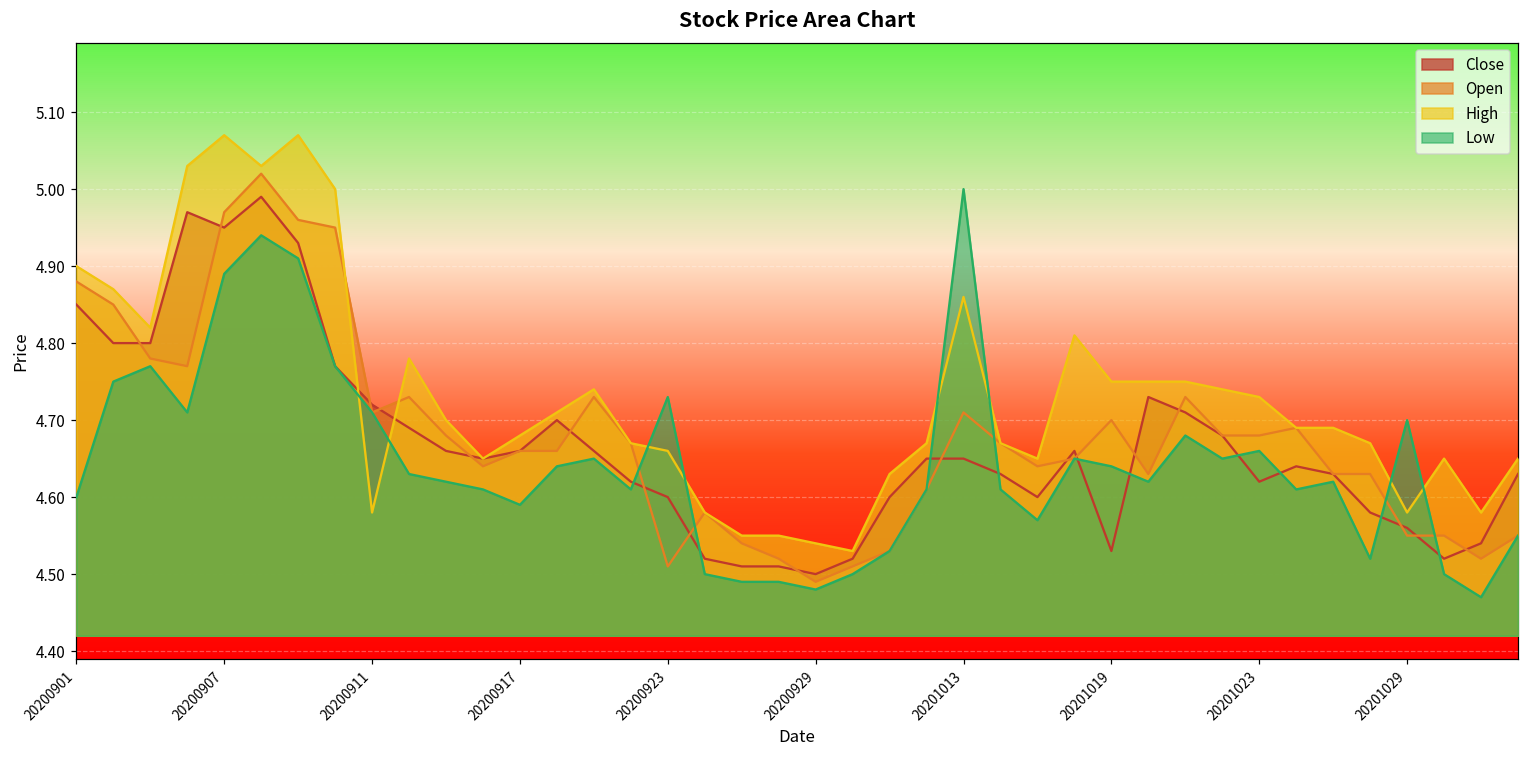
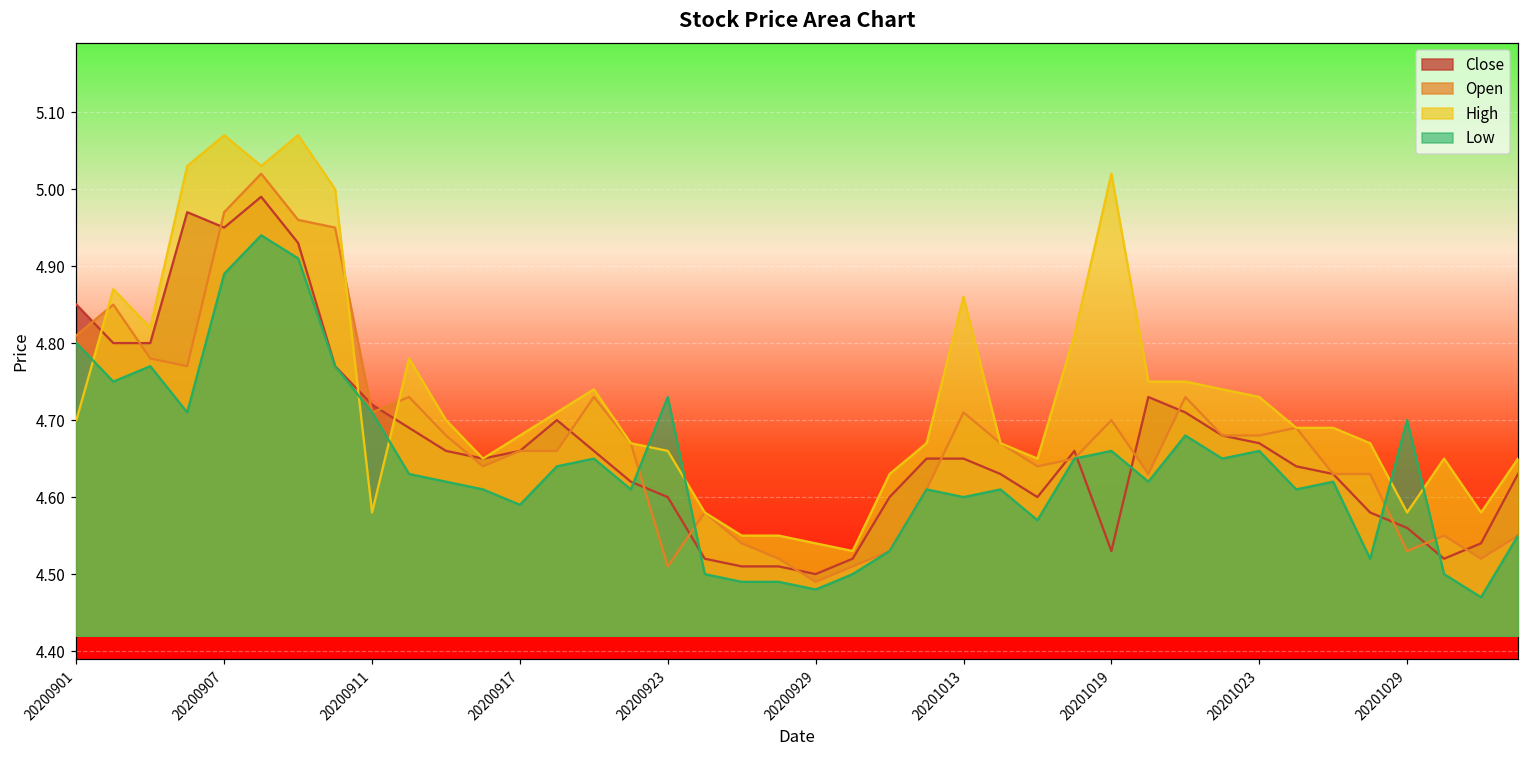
  {
    "Close": {
      "20200901": 4.85,
      "20200907": 4.95,
      "20200911": 4.72,
      "20200923": 4.60,
      "20200929": 4.50,
      "20201013": 4.65,
      "20201019": 4.53,
-     "20201023": 4.62,
+     "20201023": 4.67,
      "20201029": 4.56
    },
    "Open": {
-     "20200901": 4.88,
+     "20200901": 4.81,
      "20200907": 4.97,
      "20200923": 4.51,
      "20200929": 4.49,
      "20201013": 4.71,
      "20201019": 4.70,
      "20201023": 4.68,
-     "20201029": 4.55
+     "20201029": 4.53
    },
    "High": {
-     "20200901": 4.9,
+     "20200901": 4.7,
      "20200907": 5.07,
      "20200911": 4.58,
      "20200917": 4.68,
      "20200923": 4.66,
      "20200929": 4.54,
      "20201013": 4.86,
-     "20201019": 4.75,
+     "20201019": 5.02,
      "20201023": 4.73,
      "20201029": 4.58
    },
    "Low": {
-     "20200901": 4.6,
+     "20200901": 4.8,
      "20200907": 4.89,
      "20200917": 4.59,
      "20200923": 4.73,
      "20200929": 4.48,
-     "20201013": 5.0,
-     "20201019": 4.64,
+     "20201013": 4.6,
+     "20201019": 4.66,
      "20201023": 4.66,
      "20201029": 4.70
    }
  }
